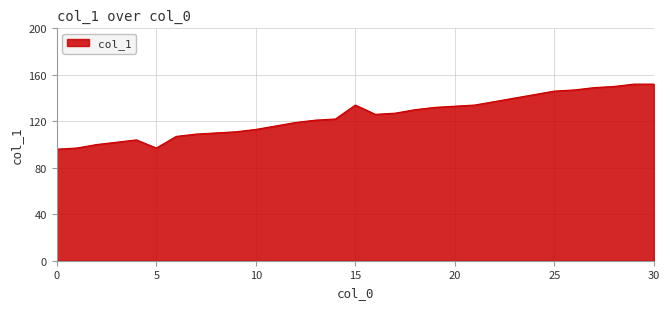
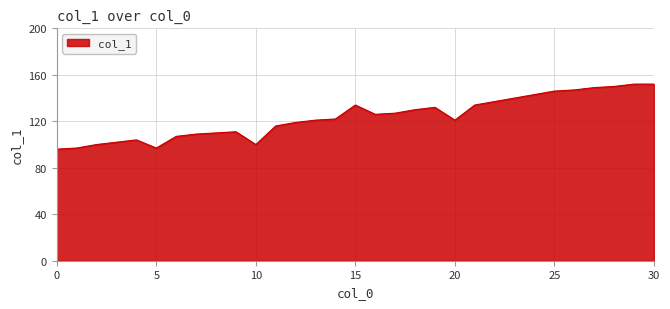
  {
    "0": 96,
    "5": 97,
-   "10": 113,
+   "10": 100,
    "15": 134,
-   "20": 133,
+   "20": 121,
    "25": 146,
    "30": 152
  }
